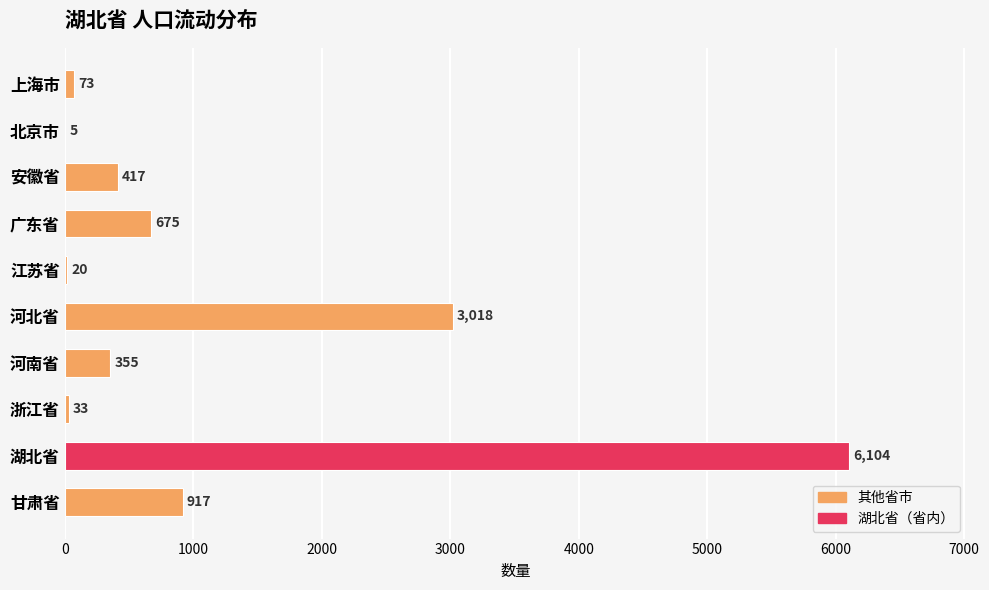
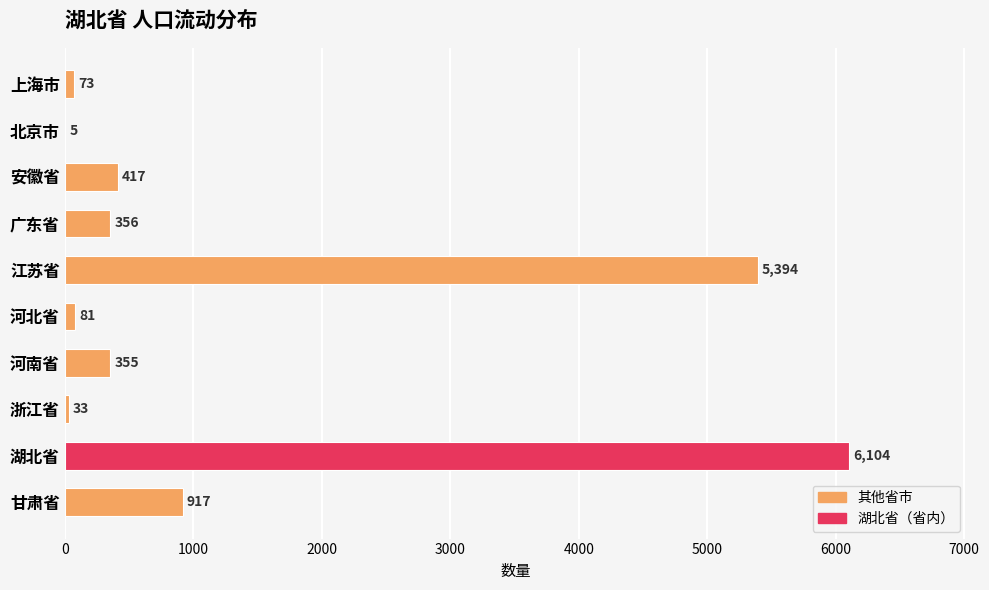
  {
    "上海市": "73",
    "北京市": "5",
    "安徽省": "417",
-   "广东省": "675",
-   "江苏省": "20",
-   "河北省": "3,018",
+   "广东省": "356",
+   "江苏省": "5,394",
+   "河北省": "81",
    "河南省": "355",
    "浙江省": "33",
    "湖北省": "6,104",
    "甘肃省": "917"
  }
